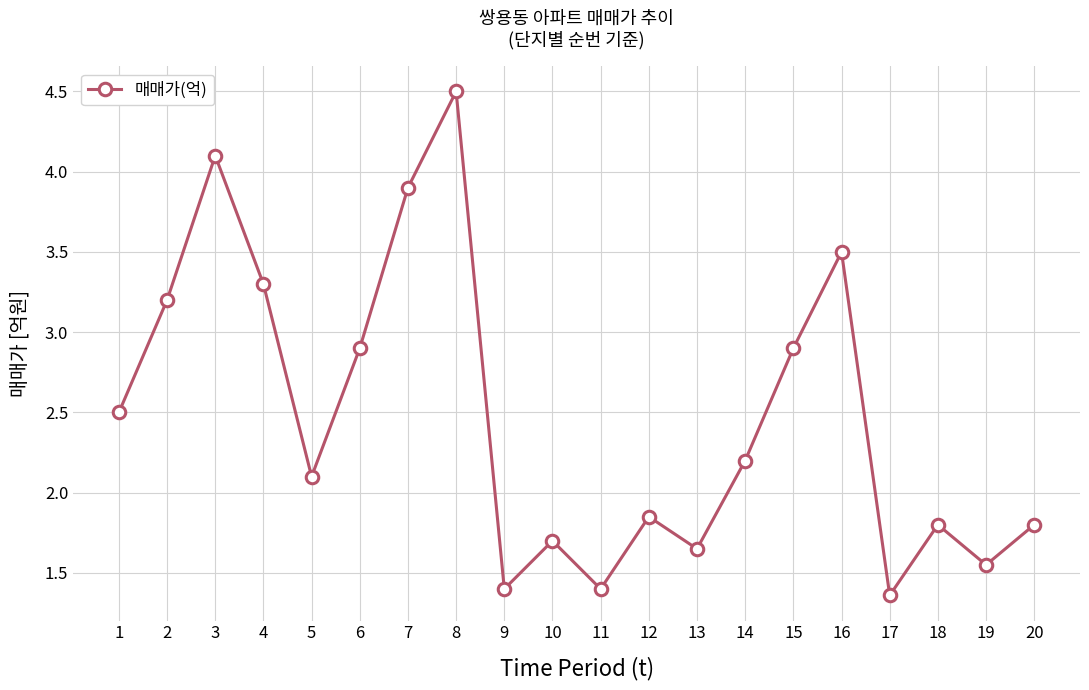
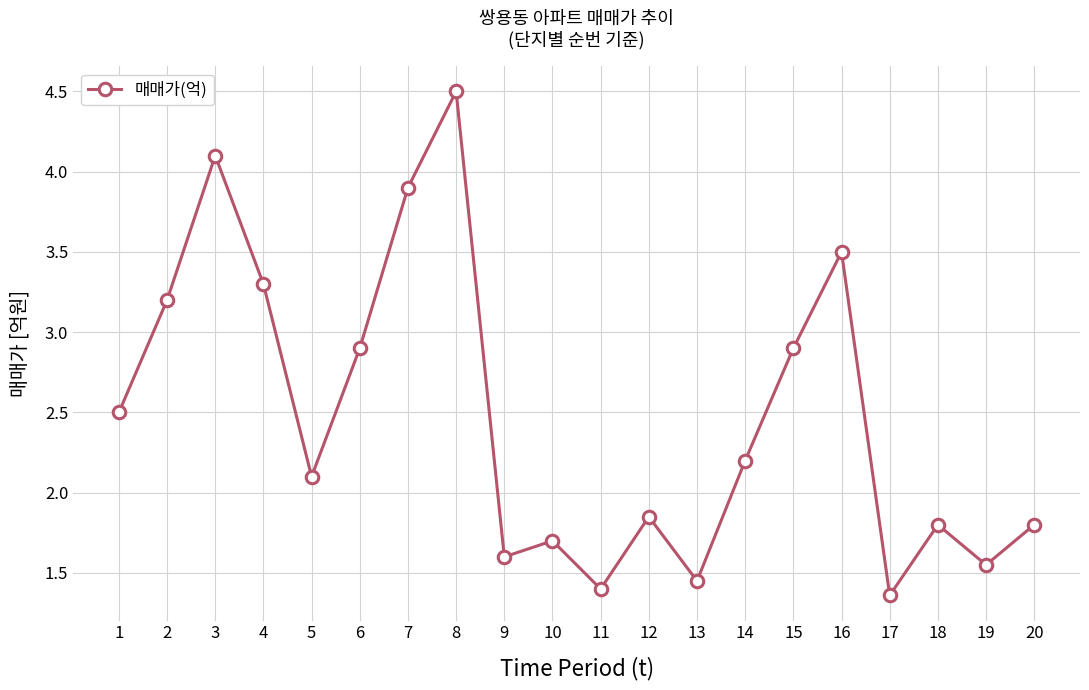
  {
    "1": 2.50,
    "2": 3.20,
    "3": 4.10,
    "4": 3.30,
    "5": 2.10,
    "6": 2.90,
    "7": 3.90,
    "8": 4.50,
-   "9": 1.4,
+   "9": 1.6,
    "10": 1.70,
    "11": 1.40,
    "12": 1.85,
-   "13": 1.65,
+   "13": 1.45,
    "14": 2.20,
    "15": 2.90,
    "16": 3.50,
    "17": 1.36,
    "18": 1.80,
    "19": 1.55,
    "20": 1.80
  }
